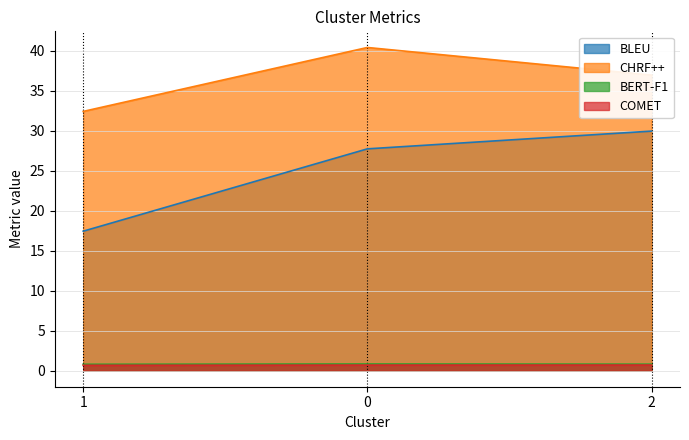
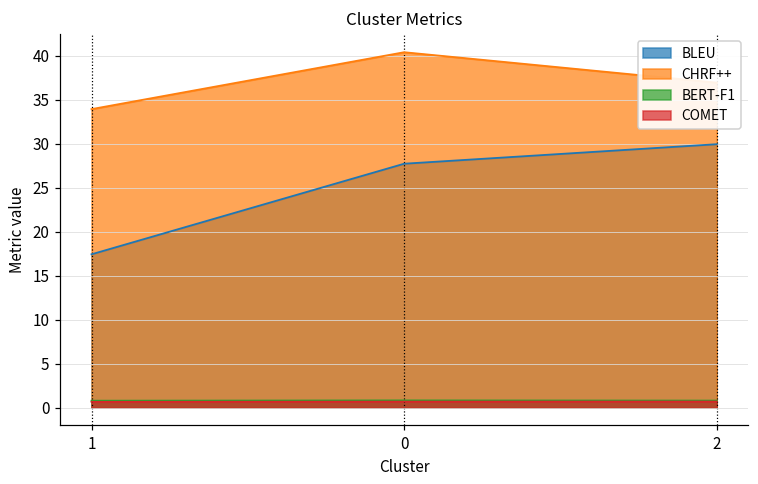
  {
    "BLEU": {
      "1": 17,
      "0": 28,
      "2": 30
    },
    "CHRF++": {
-     "1": 32,
+     "1": 34,
      "0": 40
    }
  }
